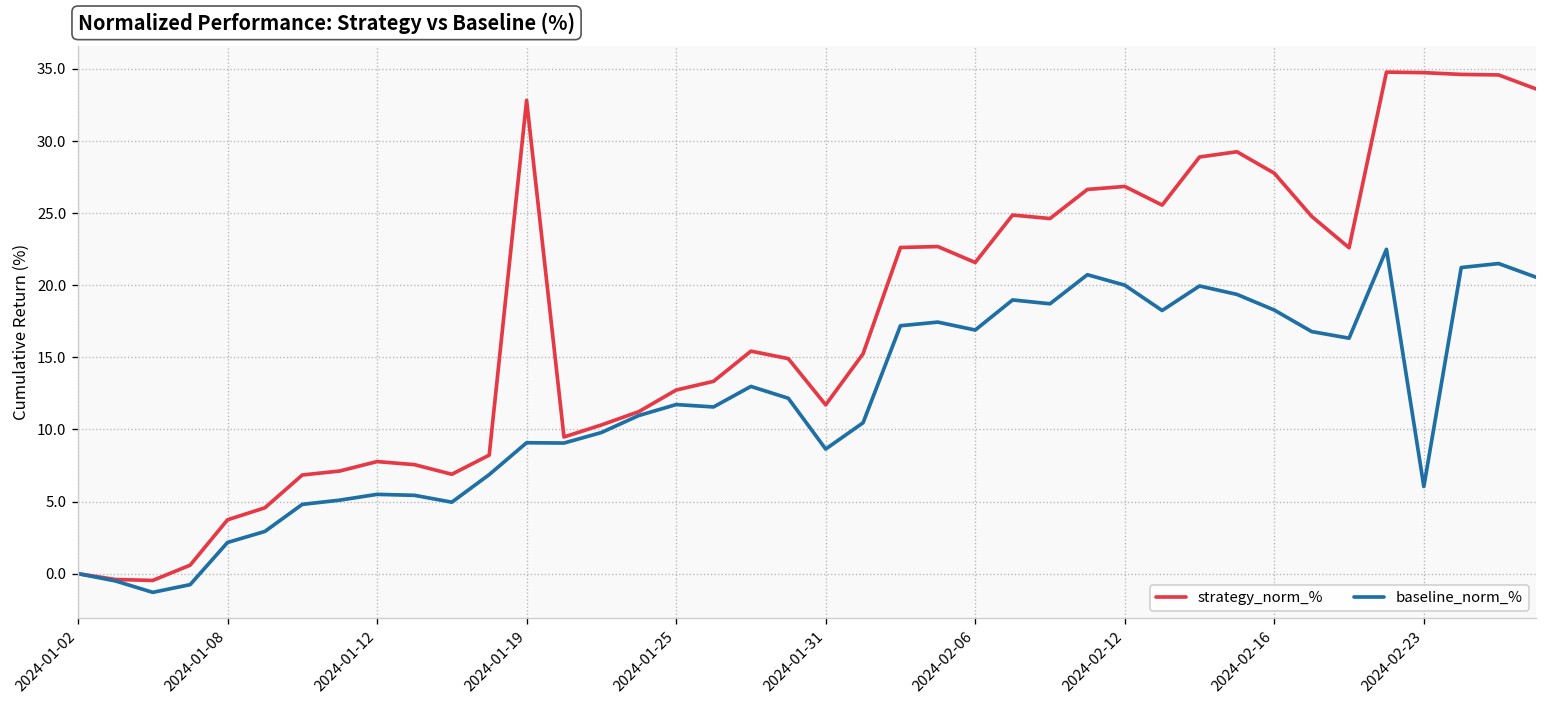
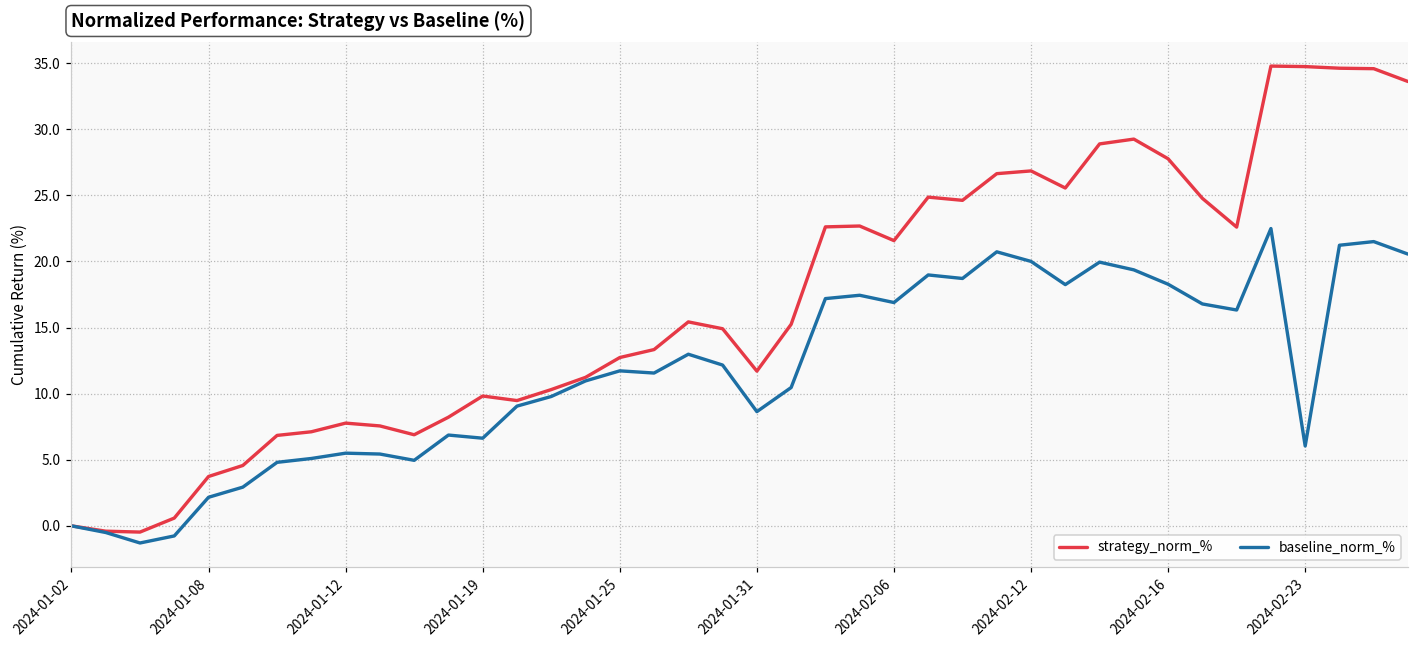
  {
    "strategy_norm_%": {
      "2024-01-08": 3.7,
      "2024-01-12": 7.8,
-     "2024-01-19": 32.8,
+     "2024-01-19": 9.8,
      "2024-01-25": 12.7,
      "2024-01-31": 11.7,
      "2024-02-06": 21.6,
      "2024-02-12": 26.9,
      "2024-02-16": 27.8,
      "2024-02-23": 34.7
    },
    "baseline_norm_%": {
      "2024-01-08": 2.2,
      "2024-01-12": 5.5,
-     "2024-01-19": 9.1,
+     "2024-01-19": 6.6,
      "2024-01-25": 11.7,
      "2024-01-31": 8.6,
      "2024-02-06": 16.9,
      "2024-02-12": 20.0,
      "2024-02-16": 18.3,
      "2024-02-23": 6.0
    }
  }
